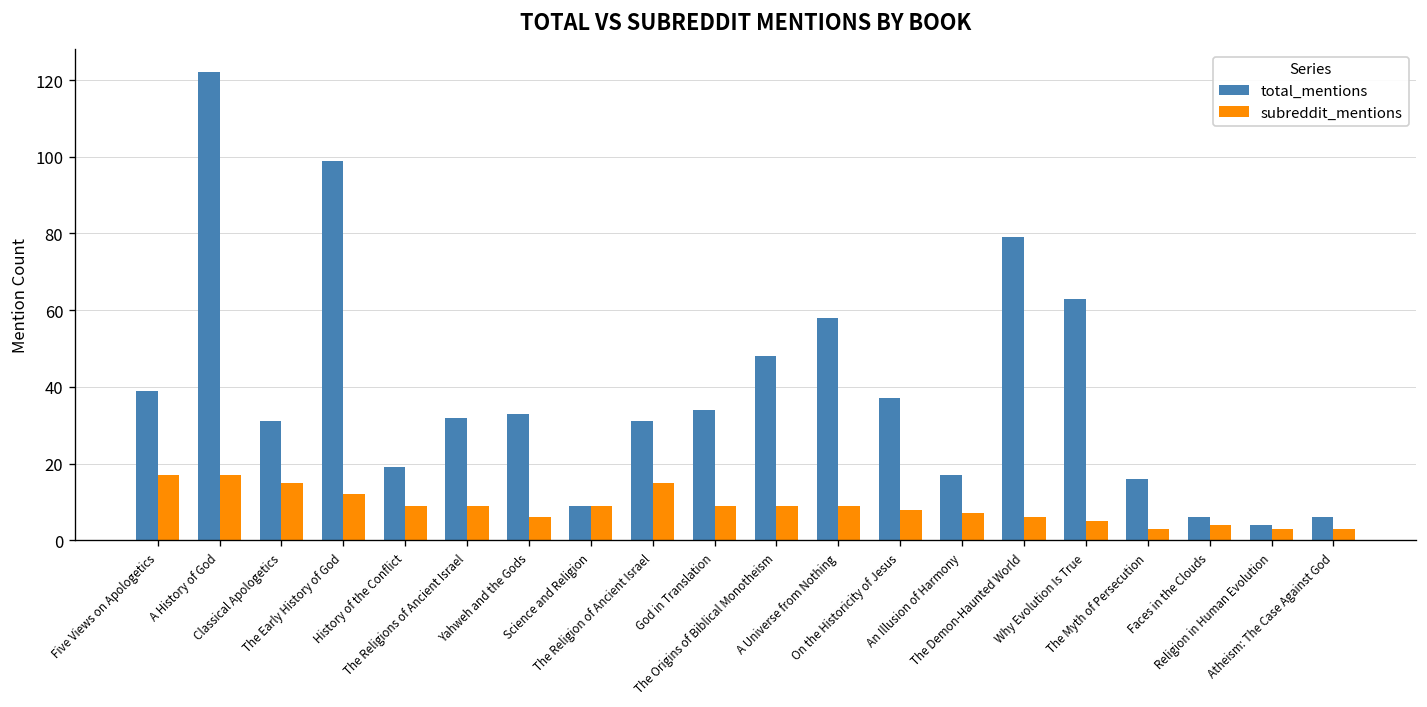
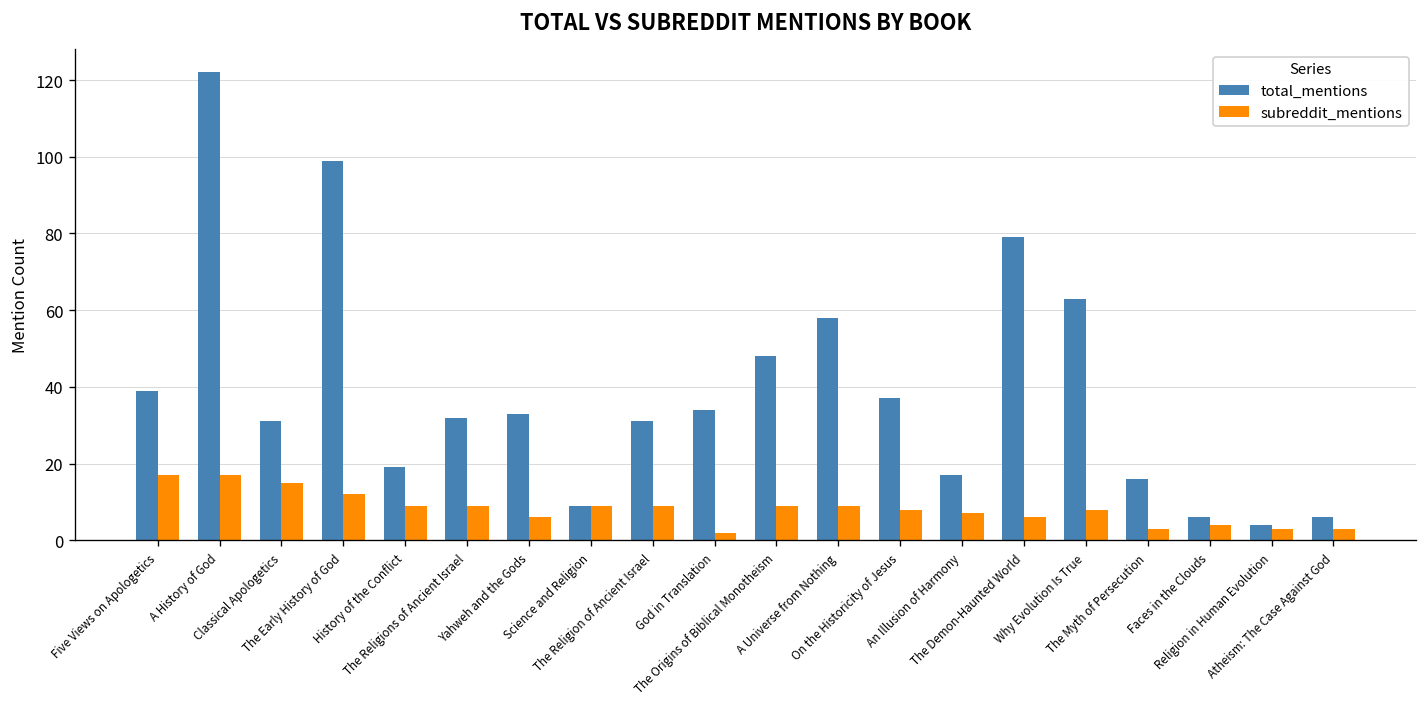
  {
    "total_mentions": {
      "Five Views on Apologetics": 39,
      "A History of God": 122,
      "Classical Apologetics": 31,
      "The Early History of God": 99,
      "History of the Conflict": 19,
      "The Religions of Ancient Israel": 32,
      "Yahweh and the Gods": 33,
      "Science and Religion": 9,
      "The Religion of Ancient Israel": 31,
      "God in Translation": 34,
      "The Origins of Biblical Monotheism": 48,
      "A Universe from Nothing": 58,
      "On the Historicity of Jesus": 37,
      "An Illusion of Harmony": 17,
      "The Demon-Haunted World": 79,
      "Why Evolution Is True": 63,
      "The Myth of Persecution": 16,
      "Faces in the Clouds": 6,
      "Religion in Human Evolution": 4,
      "Atheism: The Case Against God": 6
    },
    "subreddit_mentions": {
      "Five Views on Apologetics": 17,
      "A History of God": 17,
      "Classical Apologetics": 15,
      "The Early History of God": 12,
      "History of the Conflict": 9,
      "The Religions of Ancient Israel": 9,
      "Yahweh and the Gods": 6,
      "Science and Religion": 9,
-     "The Religion of Ancient Israel": 15,
-     "God in Translation": 9,
+     "The Religion of Ancient Israel": 9,
+     "God in Translation": 2,
      "The Origins of Biblical Monotheism": 9,
      "A Universe from Nothing": 9,
      "On the Historicity of Jesus": 8,
      "An Illusion of Harmony": 7,
      "The Demon-Haunted World": 6,
-     "Why Evolution Is True": 5,
+     "Why Evolution Is True": 8,
      "The Myth of Persecution": 3,
      "Faces in the Clouds": 4,
      "Religion in Human Evolution": 3,
      "Atheism: The Case Against God": 3
    }
  }
